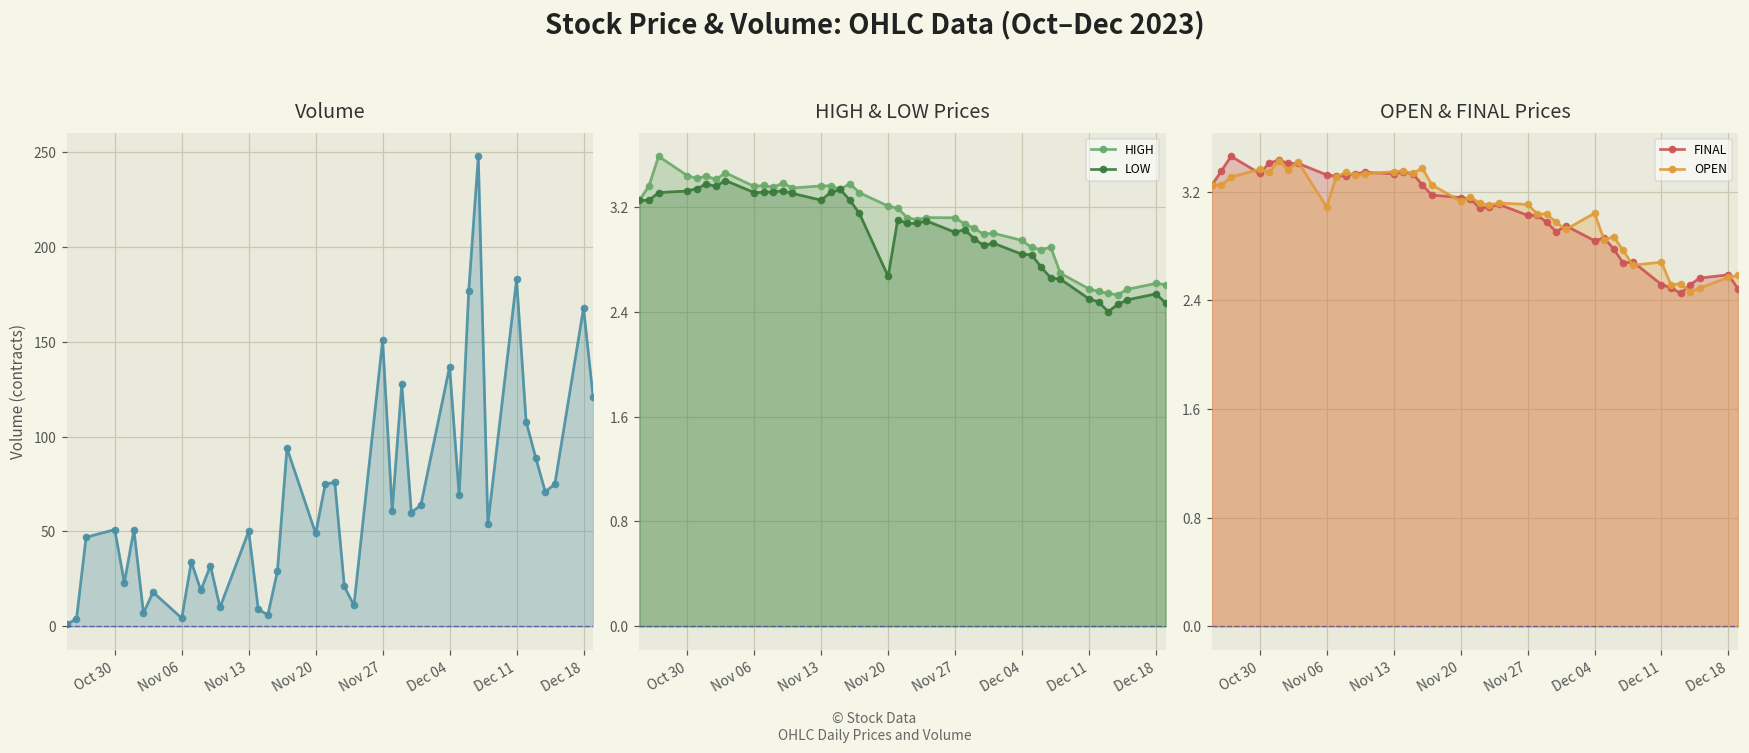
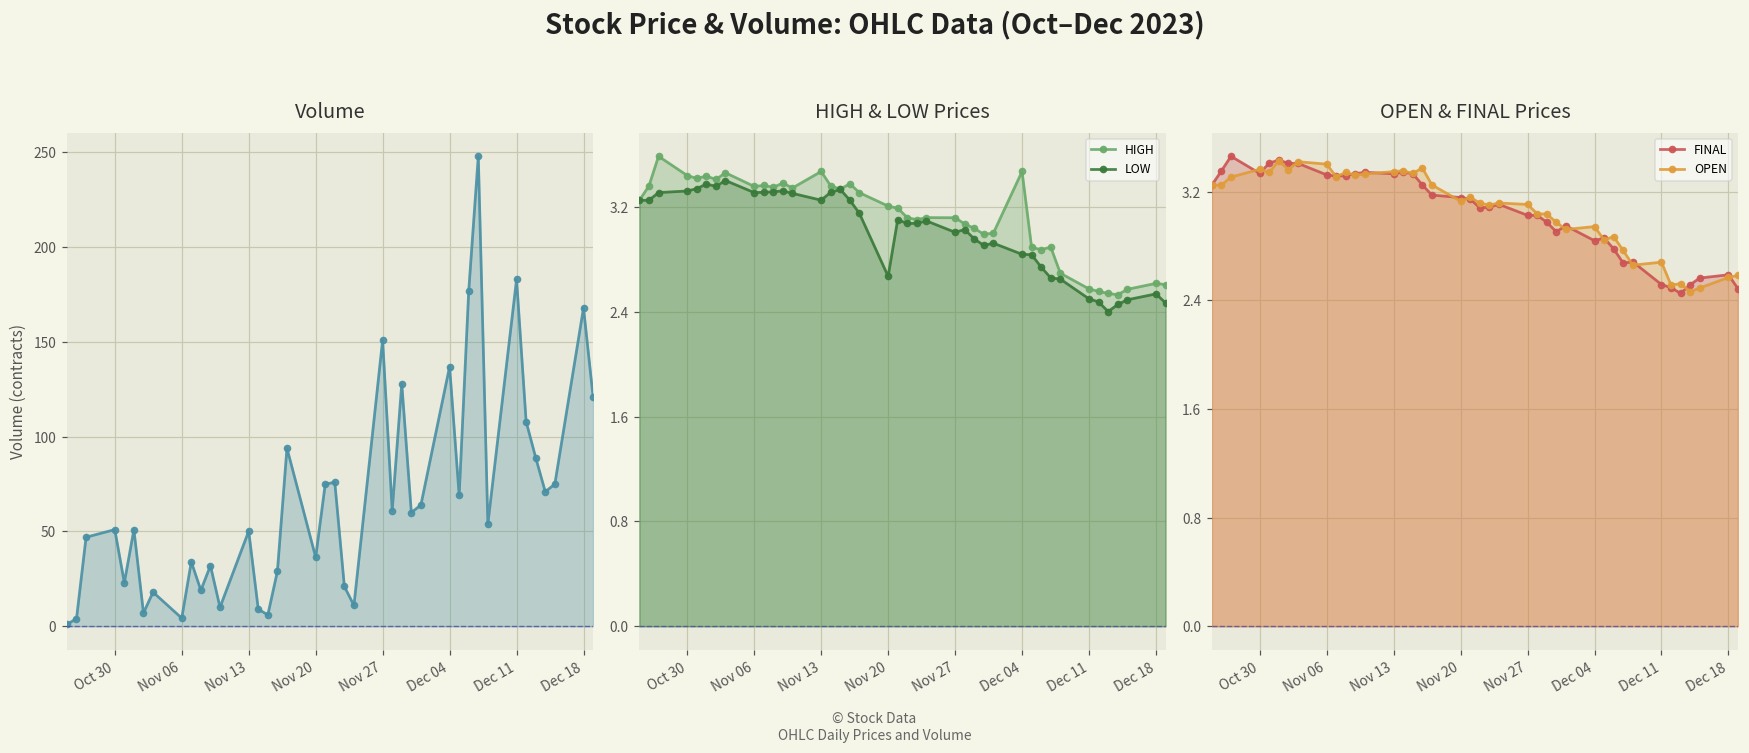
  {
    "Volume": {
      "Oct 30": 51,
      "Nov 06": 4,
      "Nov 13": 50,
-     "Nov 20": 49,
+     "Nov 20": 36,
      "Nov 27": 151,
      "Dec 04": 137,
      "Dec 11": 183,
      "Dec 18": 168
    },
    "HIGH & LOW Prices": {
      "HIGH": {
        "Oct 30": 3.44,
        "Nov 06": 3.36,
-       "Nov 13": 3.36,
+       "Nov 13": 3.47,
        "Nov 20": 3.21,
        "Nov 27": 3.12,
-       "Dec 04": 2.94,
+       "Dec 04": 3.47,
        "Dec 11": 2.57,
        "Dec 18": 2.62
      },
      "LOW": {
        "Oct 30": 3.32,
        "Nov 06": 3.31,
        "Nov 13": 3.25,
        "Nov 20": 2.67,
        "Nov 27": 3.01,
        "Dec 04": 2.84,
        "Dec 11": 2.50,
        "Dec 18": 2.54
      }
    },
    "OPEN & FINAL Prices": {
      "FINAL": {
        "Oct 30": 3.34,
        "Nov 06": 3.33,
        "Nov 20": 3.16,
        "Nov 27": 3.03,
        "Dec 04": 2.84,
        "Dec 11": 2.52
      },
      "OPEN": {
        "Oct 30": 3.37,
-       "Nov 06": 3.09,
+       "Nov 06": 3.40,
        "Nov 20": 3.13,
        "Nov 27": 3.11,
-       "Dec 04": 3.04,
+       "Dec 04": 2.94,
        "Dec 11": 2.68
      }
    }
  }
